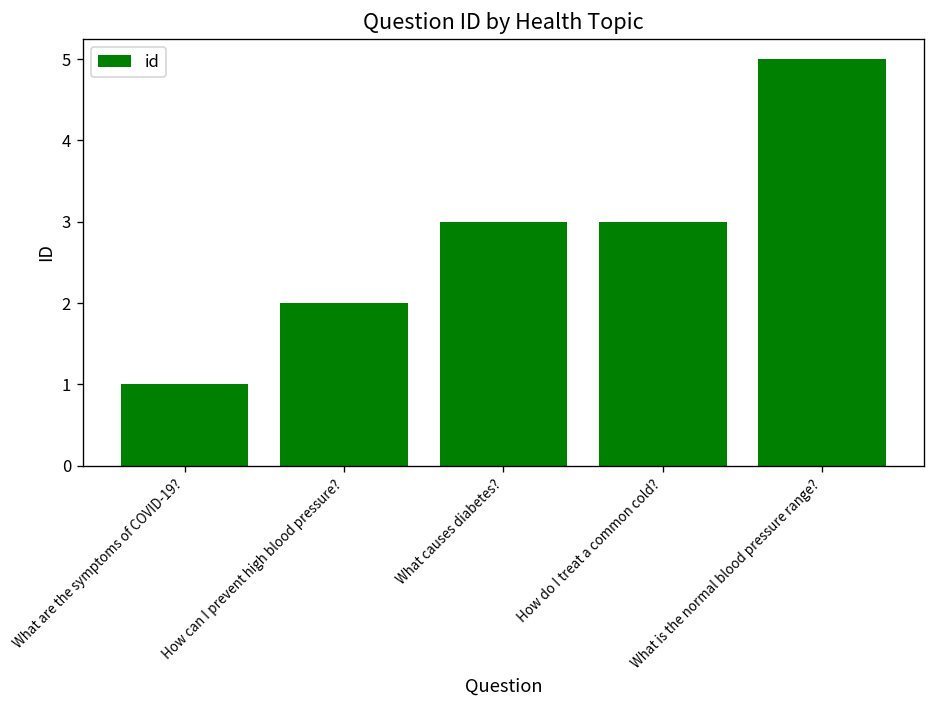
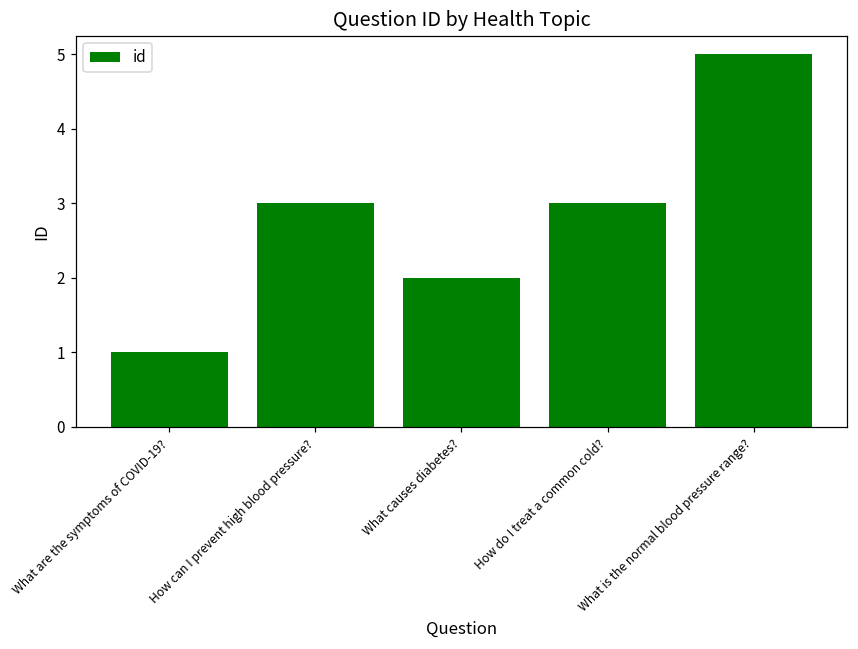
  {
    "What are the symptoms of COVID-19?": 1,
-   "How can I prevent high blood pressure?": 2,
-   "What causes diabetes?": 3,
+   "How can I prevent high blood pressure?": 3,
+   "What causes diabetes?": 2,
    "How do I treat a common cold?": 3,
    "What is the normal blood pressure range?": 5
  }
